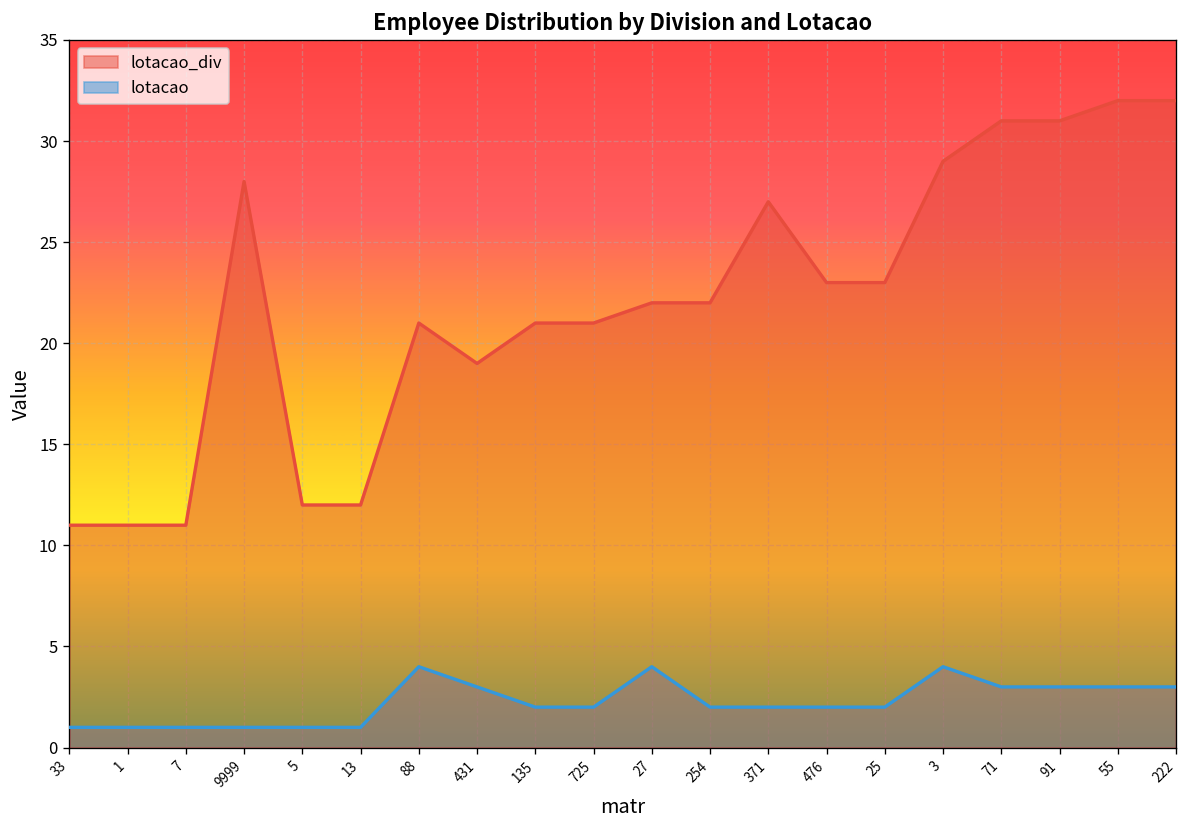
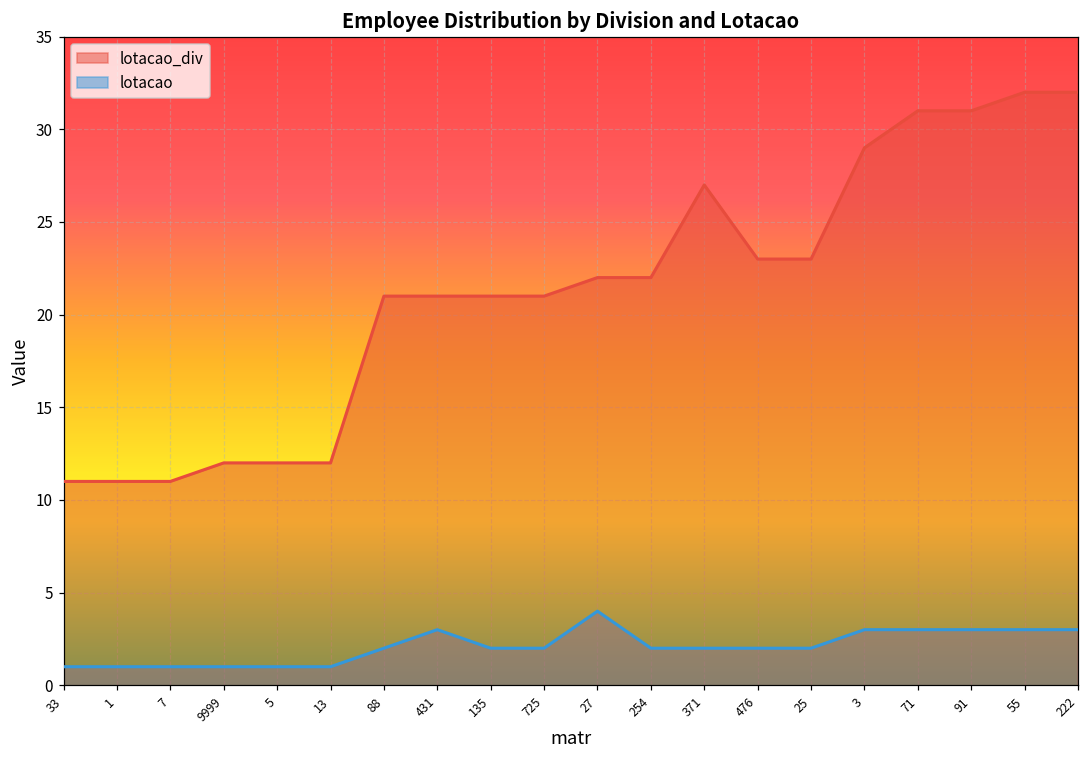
  {
    "lotacao": {
      "33": 1,
      "1": 1,
      "7": 1,
      "9999": 1,
      "5": 1,
      "13": 1,
-     "88": 4,
+     "88": 2,
      "431": 3,
      "135": 2,
      "725": 2,
      "27": 4,
      "254": 2,
      "371": 2,
      "476": 2,
      "25": 2,
-     "3": 4,
+     "3": 3,
      "71": 3,
      "91": 3,
      "55": 3,
      "222": 3
    },
    "lotacao_div": {
      "33": 11,
      "1": 11,
      "7": 11,
-     "9999": 28,
+     "9999": 12,
      "5": 12,
      "13": 12,
      "88": 21,
-     "431": 19,
+     "431": 21,
      "135": 21,
      "725": 21,
      "27": 22,
      "254": 22,
      "371": 27,
      "476": 23,
      "25": 23,
      "3": 29,
      "71": 31,
      "91": 31,
      "55": 32,
      "222": 32
    }
  }
